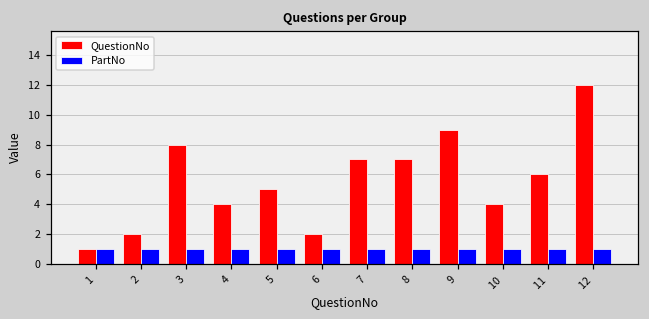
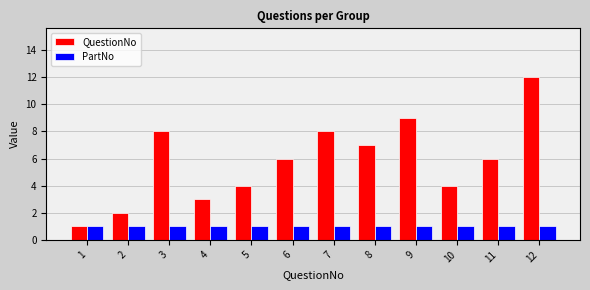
  {
    "QuestionNo": {
      "1": 1,
      "2": 2,
      "3": 8,
-     "4": 4,
-     "5": 5,
-     "6": 2,
-     "7": 7,
+     "4": 3,
+     "5": 4,
+     "6": 6,
+     "7": 8,
      "8": 7,
      "9": 9,
      "10": 4,
      "11": 6,
      "12": 12
    },
    "PartNo": {
      "1": 1,
      "2": 1,
      "3": 1,
      "4": 1,
      "5": 1,
      "6": 1,
      "7": 1,
      "8": 1,
      "9": 1,
      "10": 1,
      "11": 1,
      "12": 1
    }
  }
